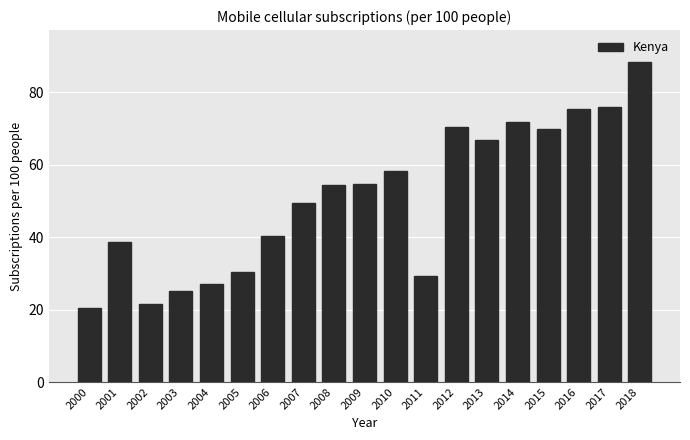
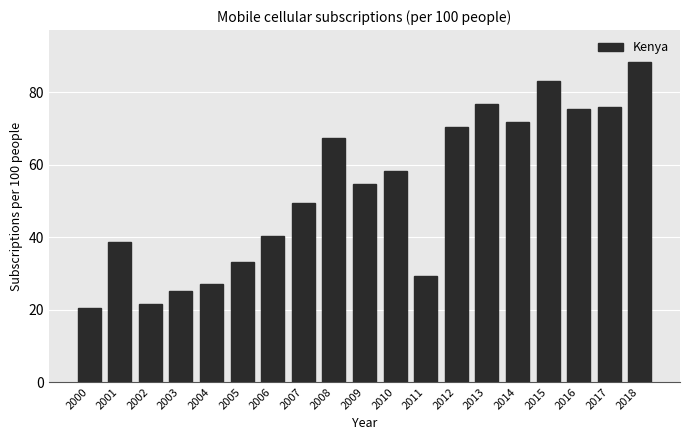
  {
    "2000": 21,
    "2001": 39,
    "2002": 22,
    "2003": 25,
    "2004": 27,
-   "2005": 30,
+   "2005": 33,
    "2006": 40,
    "2007": 50,
-   "2008": 55,
+   "2008": 67,
    "2009": 55,
    "2010": 58,
    "2011": 29,
    "2012": 71,
-   "2013": 67,
+   "2013": 77,
    "2014": 72,
-   "2015": 70,
+   "2015": 83,
    "2016": 75,
    "2017": 76,
    "2018": 88
  }
